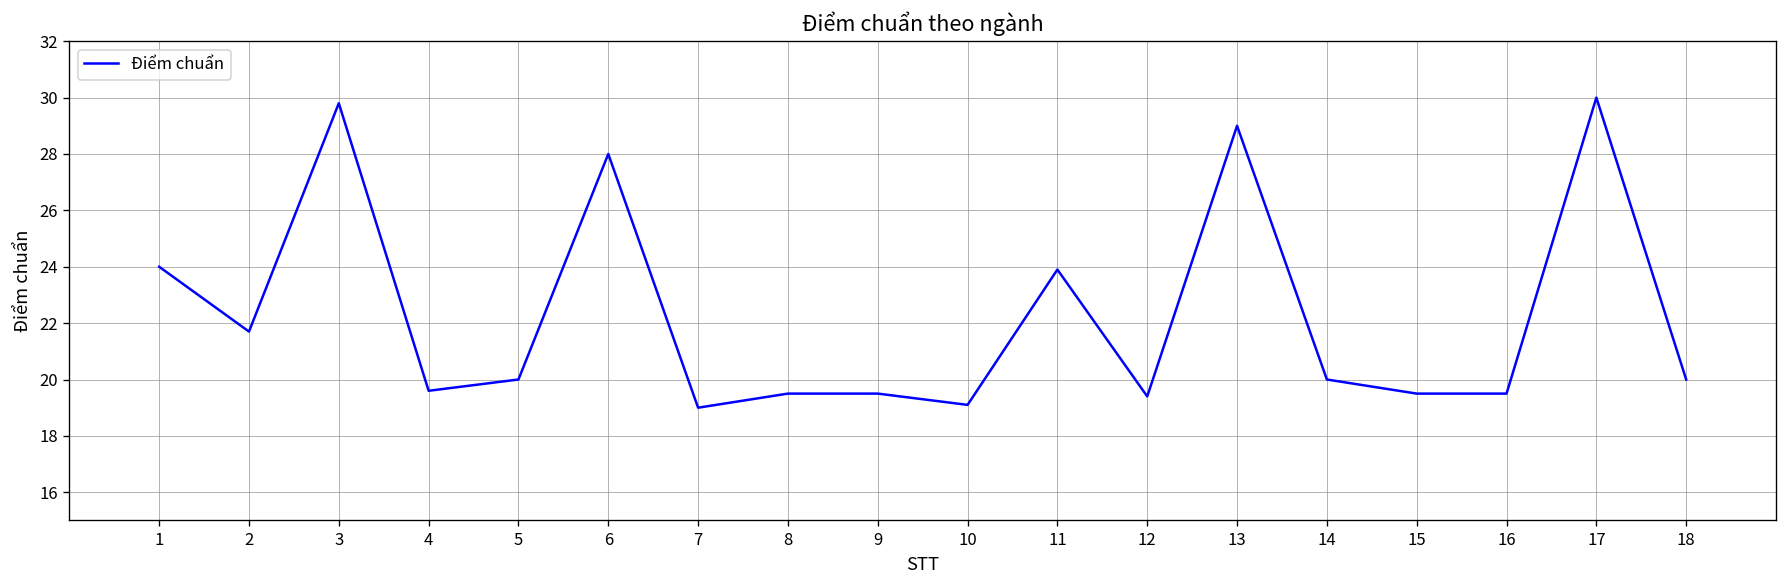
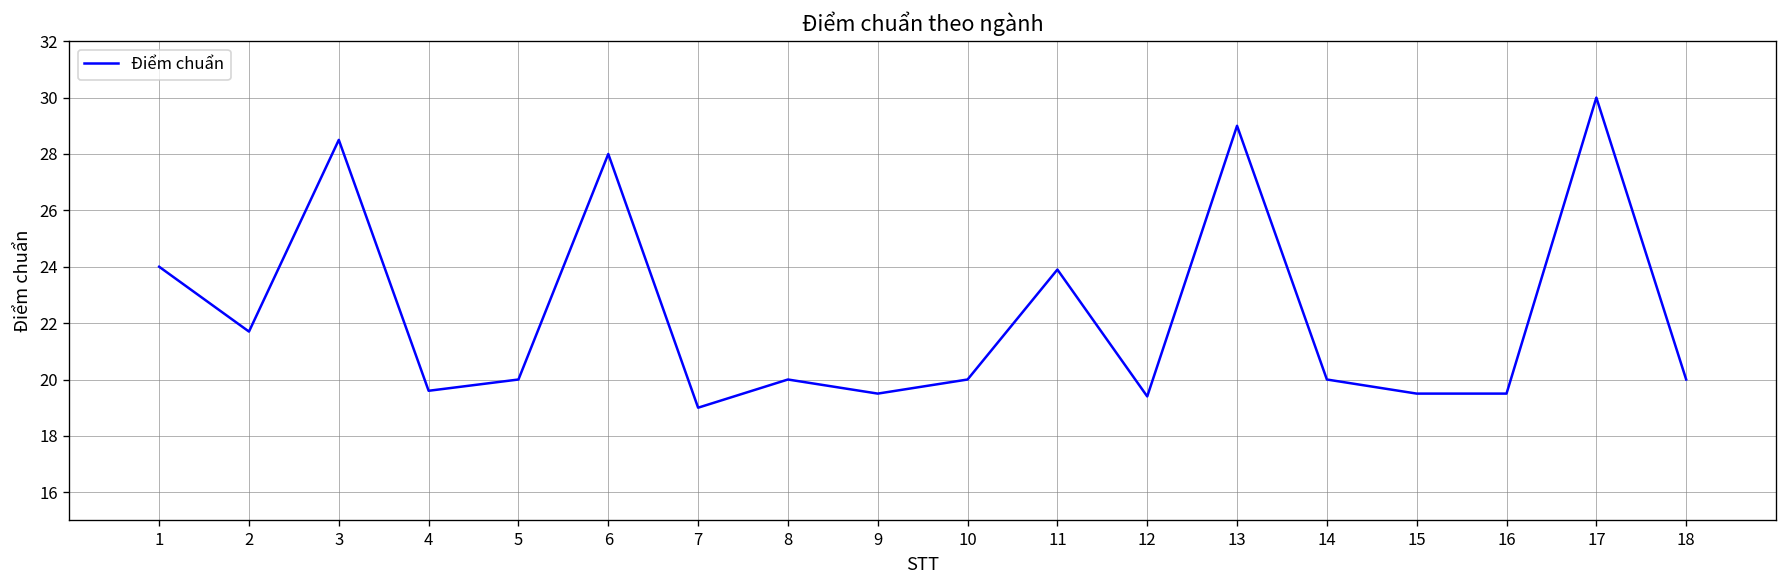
  {
    "1": 24.0,
    "2": 21.7,
-   "3": 29.8,
+   "3": 28.5,
    "4": 19.6,
    "5": 20.0,
    "6": 28.0,
    "7": 19.0,
-   "8": 19.5,
+   "8": 20.0,
    "9": 19.5,
-   "10": 19.1,
+   "10": 20.0,
    "11": 23.9,
    "12": 19.4,
    "13": 29.0,
    "14": 20.0,
    "15": 19.5,
    "16": 19.5,
    "17": 30.0,
    "18": 20.0
  }
